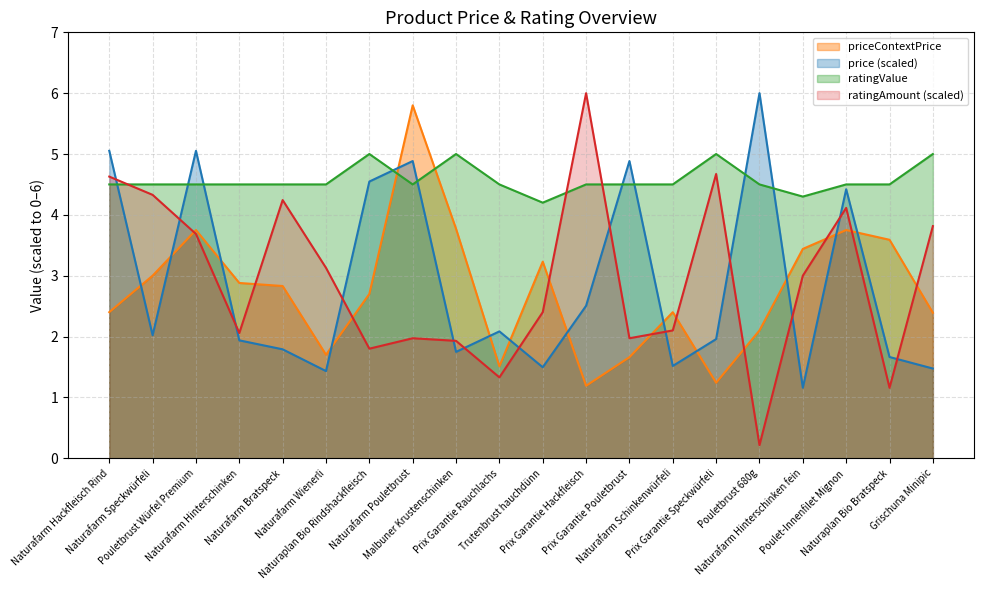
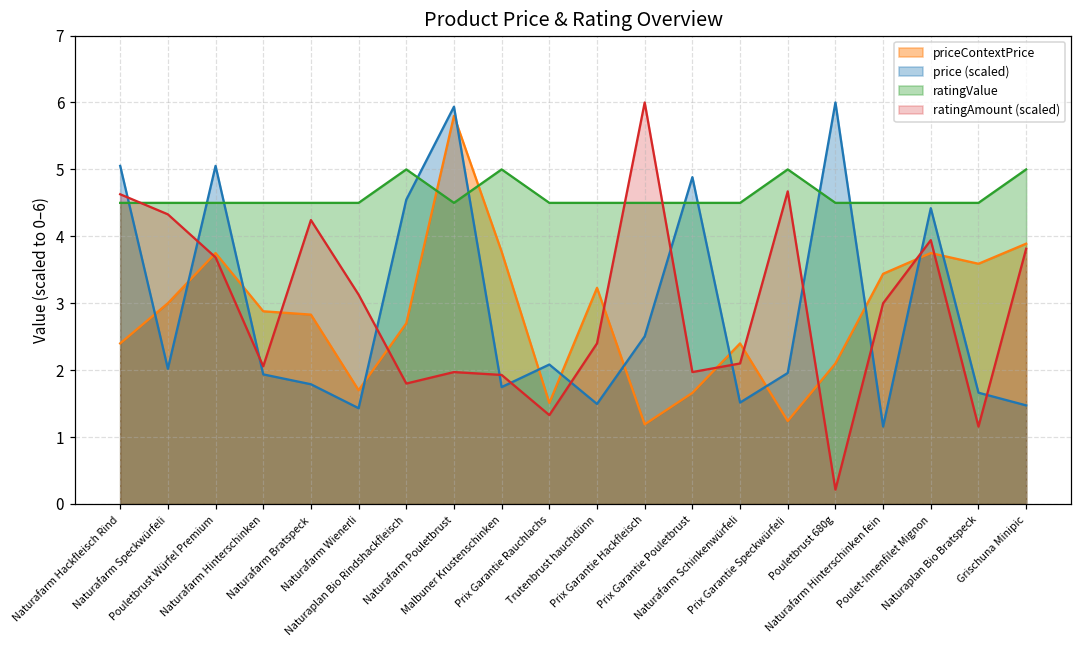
  {
    "priceContextPrice": {
      "Naturafarm Hackfleisch Rind": 2.4,
      "Naturafarm Speckwürfeli": 3.0,
      "Pouletbrust Würfel Premium": 3.8,
      "Naturafarm Hinterschinken": 2.9,
      "Naturafarm Bratspeck": 2.8,
      "Naturafarm Wienerli": 1.7,
      "Naturaplan Bio Rindshackfleisch": 2.7,
      "Naturafarm Pouletbrust": 5.8,
      "Malbuner Krustenschinken": 3.8,
      "Prix Garantie Rauchlachs": 1.5,
      "Trutenbrust hauchdünn": 3.2,
      "Prix Garantie Hackfleisch": 1.2,
      "Prix Garantie Pouletbrust": 1.7,
      "Naturafarm Schinkenwürfeli": 2.4,
      "Prix Garantie Speckwürfeli": 1.2,
      "Pouletbrust 680g": 2.1,
      "Naturafarm Hinterschinken fein": 3.4,
      "Poulet-Innenfilet Mignon": 3.8,
      "Naturaplan Bio Bratspeck": 3.6,
-     "Grischuna Minipic": 2.4
+     "Grischuna Minipic": 3.9
    },
    "price (scaled)": {
      "Naturafarm Hackfleisch Rind": 5.1,
      "Naturafarm Speckwürfeli": 2.0,
      "Pouletbrust Würfel Premium": 5.1,
      "Naturafarm Hinterschinken": 1.9,
      "Naturafarm Bratspeck": 1.8,
      "Naturafarm Wienerli": 1.4,
      "Naturaplan Bio Rindshackfleisch": 4.5,
-     "Naturafarm Pouletbrust": 4.9,
+     "Naturafarm Pouletbrust": 5.9,
      "Malbuner Krustenschinken": 1.7,
      "Prix Garantie Rauchlachs": 2.1,
      "Trutenbrust hauchdünn": 1.5,
      "Prix Garantie Hackfleisch": 2.5,
      "Prix Garantie Pouletbrust": 4.9,
      "Naturafarm Schinkenwürfeli": 1.5,
      "Prix Garantie Speckwürfeli": 2.0,
      "Pouletbrust 680g": 6.0,
      "Naturafarm Hinterschinken fein": 1.2,
      "Poulet-Innenfilet Mignon": 4.4,
      "Naturaplan Bio Bratspeck": 1.7,
      "Grischuna Minipic": 1.5
    },
    "ratingValue": {
      "Naturafarm Hackfleisch Rind": 4.5,
      "Naturafarm Speckwürfeli": 4.5,
      "Pouletbrust Würfel Premium": 4.5,
      "Naturafarm Hinterschinken": 4.5,
      "Naturafarm Bratspeck": 4.5,
      "Naturafarm Wienerli": 4.5,
      "Naturaplan Bio Rindshackfleisch": 5.0,
      "Naturafarm Pouletbrust": 4.5,
      "Malbuner Krustenschinken": 5.0,
      "Prix Garantie Rauchlachs": 4.5,
-     "Trutenbrust hauchdünn": 4.2,
+     "Trutenbrust hauchdünn": 4.5,
      "Prix Garantie Hackfleisch": 4.5,
      "Prix Garantie Pouletbrust": 4.5,
      "Naturafarm Schinkenwürfeli": 4.5,
      "Prix Garantie Speckwürfeli": 5.0,
      "Pouletbrust 680g": 4.5,
-     "Naturafarm Hinterschinken fein": 4.3,
+     "Naturafarm Hinterschinken fein": 4.5,
      "Poulet-Innenfilet Mignon": 4.5,
      "Naturaplan Bio Bratspeck": 4.5,
      "Grischuna Minipic": 5.0
    },
    "ratingAmount (scaled)": {
      "Naturafarm Hackfleisch Rind": 4.6,
      "Naturafarm Speckwürfeli": 4.3,
      "Pouletbrust Würfel Premium": 3.7,
      "Naturafarm Hinterschinken": 2.1,
      "Naturafarm Bratspeck": 4.2,
      "Naturafarm Wienerli": 3.1,
      "Naturaplan Bio Rindshackfleisch": 1.8,
      "Naturafarm Pouletbrust": 2.0,
      "Malbuner Krustenschinken": 1.9,
      "Prix Garantie Rauchlachs": 1.3,
      "Trutenbrust hauchdünn": 2.4,
      "Prix Garantie Hackfleisch": 6.0,
      "Prix Garantie Pouletbrust": 2.0,
      "Naturafarm Schinkenwürfeli": 2.1,
      "Prix Garantie Speckwürfeli": 4.7,
      "Pouletbrust 680g": 0.2,
      "Naturafarm Hinterschinken fein": 3.0,
-     "Poulet-Innenfilet Mignon": 4.1,
+     "Poulet-Innenfilet Mignon": 3.9,
      "Naturaplan Bio Bratspeck": 1.2,
      "Grischuna Minipic": 3.8
    }
  }
